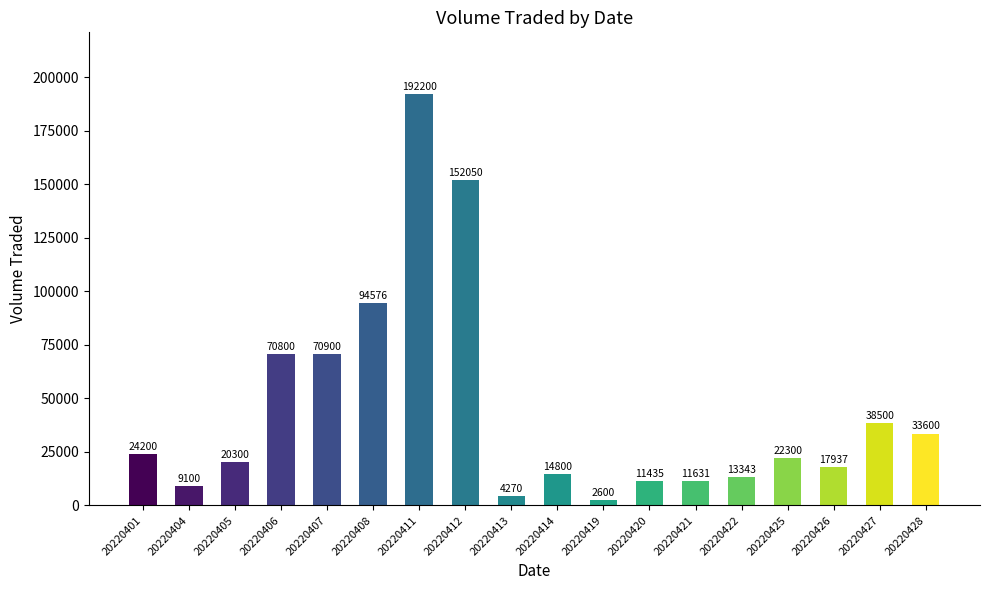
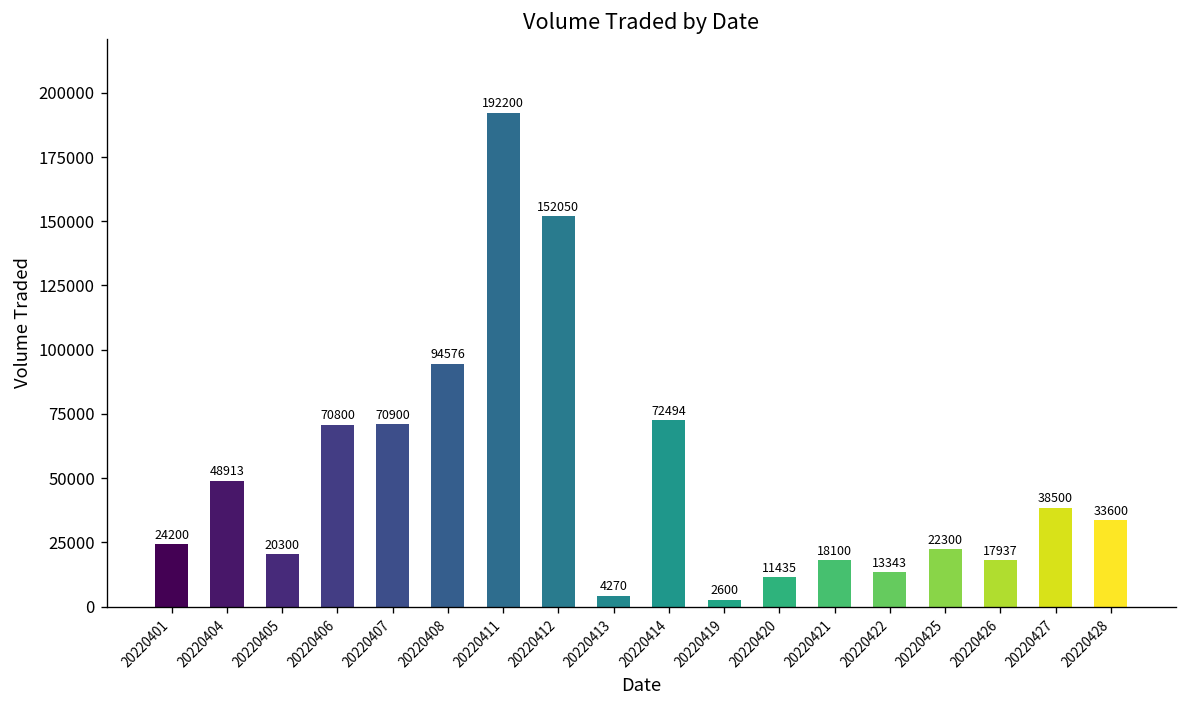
  {
    "20220401": 24200,
-   "20220404": 9100,
+   "20220404": 48913,
    "20220405": 20300,
    "20220406": 70800,
    "20220407": 70900,
    "20220408": 94576,
    "20220411": 192200,
    "20220412": 152050,
    "20220413": 4270,
-   "20220414": 14800,
+   "20220414": 72494,
    "20220419": 2600,
    "20220420": 11435,
-   "20220421": 11631,
+   "20220421": 18100,
    "20220422": 13343,
    "20220425": 22300,
    "20220426": 17937,
    "20220427": 38500,
    "20220428": 33600
  }
